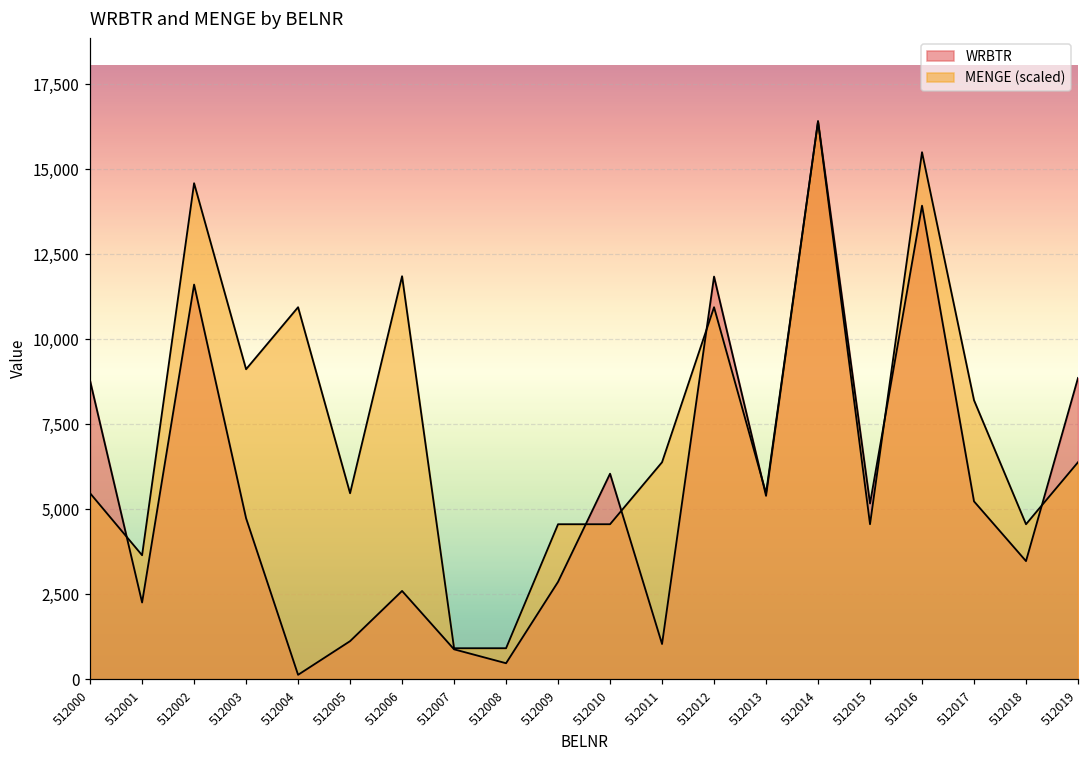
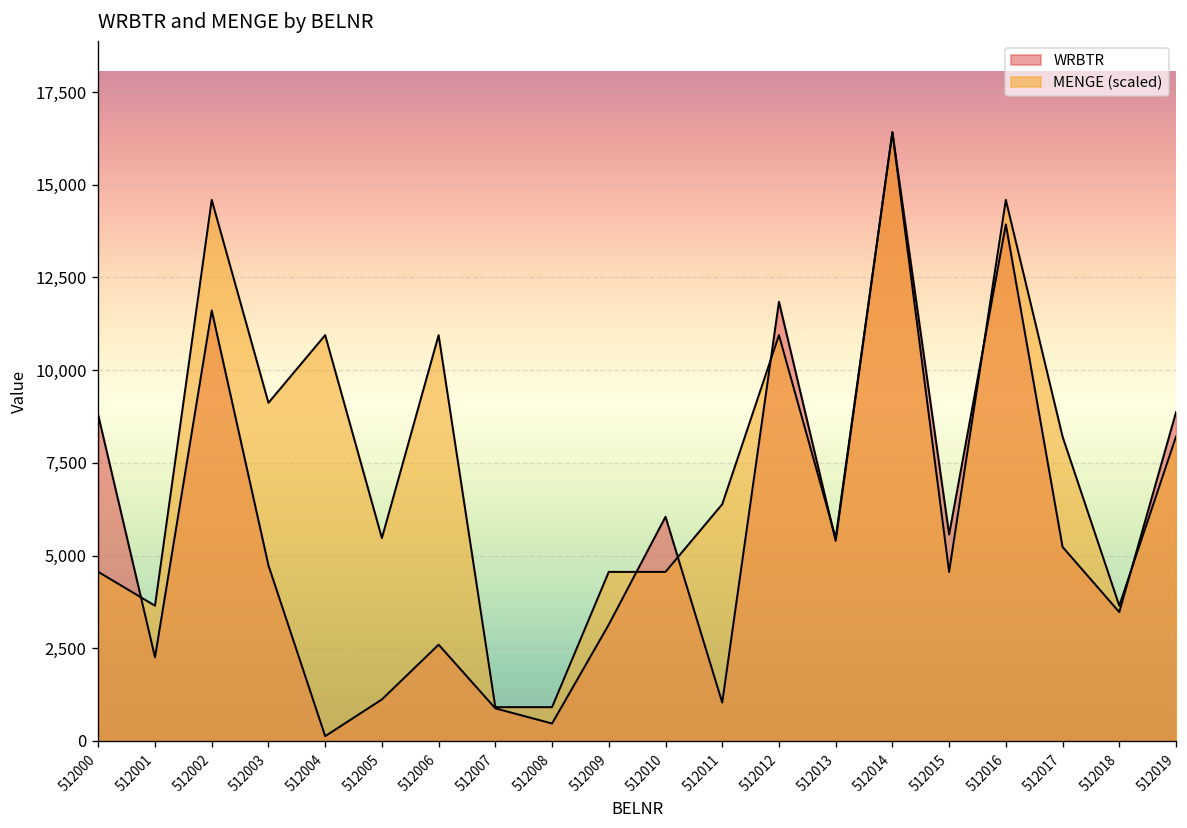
  {
    "WRBTR": {
      "512000": "8,800",
      "512001": "2,300",
      "512002": "11,600",
      "512003": "4,700",
      "512004": "100",
      "512005": "1,100",
      "512006": "2,600",
      "512008": "500",
-     "512009": "2,900",
+     "512009": "3,100",
      "512010": "6,000",
      "512011": "1,000",
      "512012": "11,800",
-     "512015": "5,200",
+     "512015": "5,600",
      "512016": "13,900",
      "512017": "5,200",
      "512018": "3,500",
      "512019": "8,900"
    },
    "MENGE (scaled)": {
-     "512000": "5,500",
+     "512000": "4,600",
      "512001": "3,600",
      "512002": "14,600",
      "512003": "9,100",
      "512004": "10,900",
      "512005": "5,500",
-     "512006": "11,900",
+     "512006": "10,900",
      "512008": "900",
      "512009": "4,600",
      "512010": "4,600",
      "512011": "6,400",
      "512012": "10,900",
      "512015": "4,600",
-     "512016": "15,500",
+     "512016": "14,600",
      "512017": "8,200",
-     "512018": "4,600",
-     "512019": "6,400"
+     "512018": "3,600",
+     "512019": "8,200"
    }
  }
